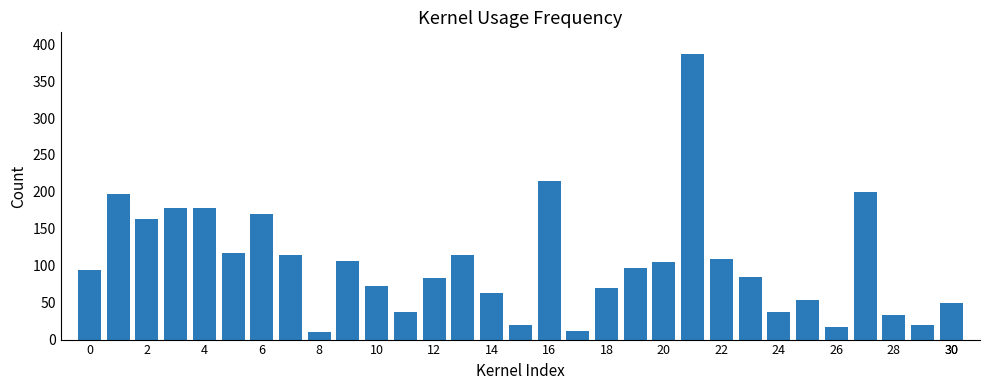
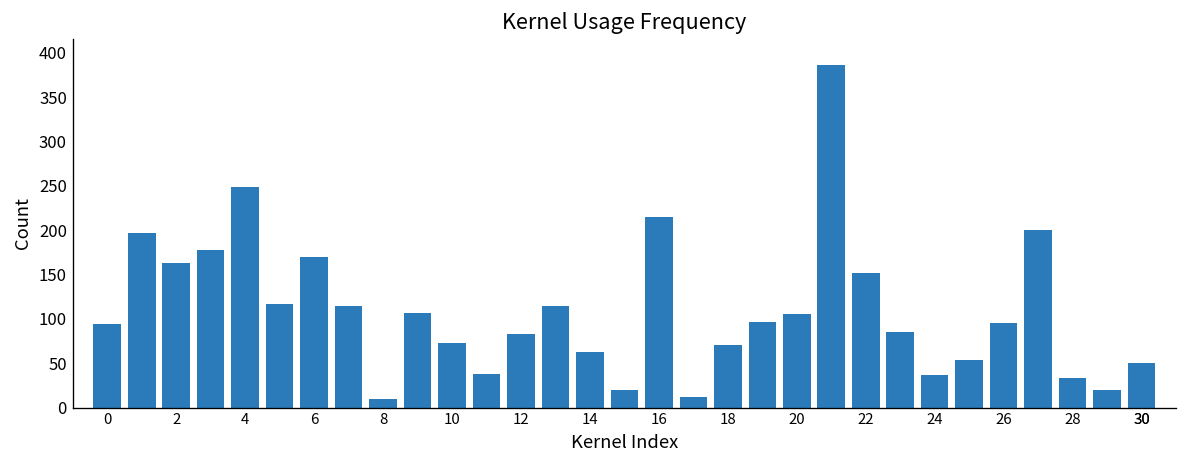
  {
    "0": 90,
    "2": 160,
-   "4": 180,
+   "4": 250,
    "6": 170,
    "8": 10,
    "10": 70,
    "12": 80,
    "14": 60,
    "16": 220,
    "18": 70,
    "20": 110,
-   "22": 110,
+   "22": 150,
    "24": 40,
-   "26": 20,
+   "26": 100,
    "28": 30
  }
